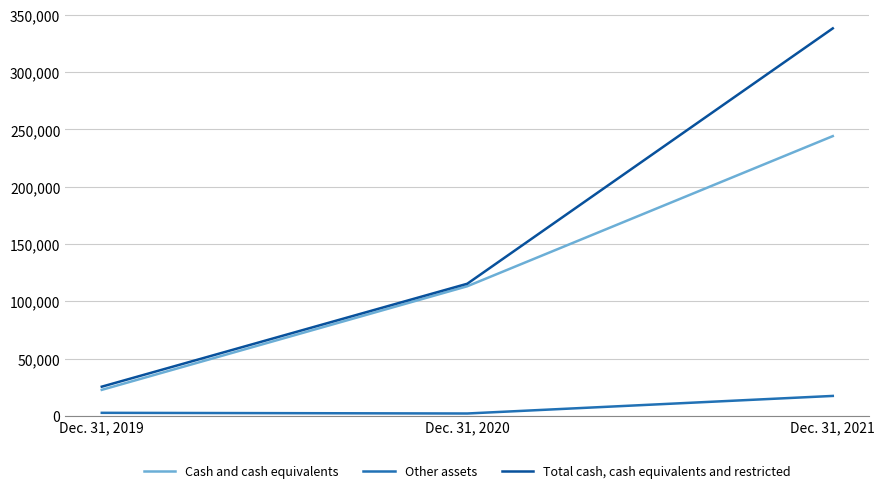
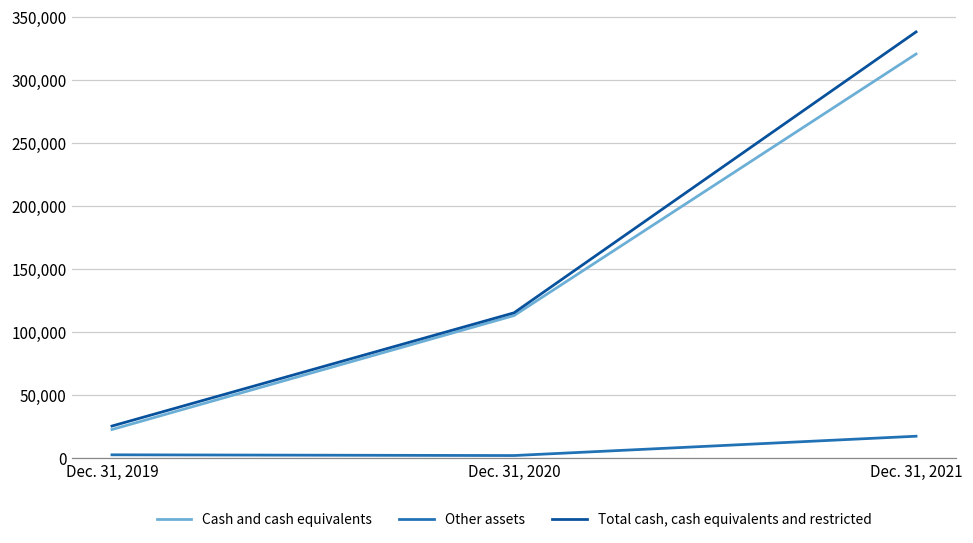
  {
    "Cash and cash equivalents": {
      "Dec. 31, 2019": "23,000",
-     "Dec. 31, 2021": "244,000"
+     "Dec. 31, 2021": "321,000"
    }
  }
